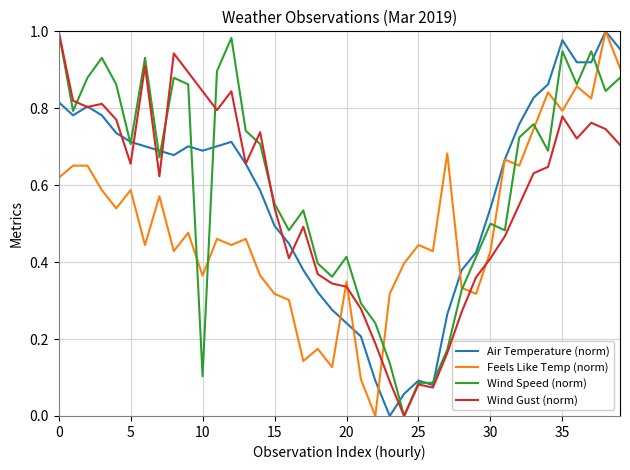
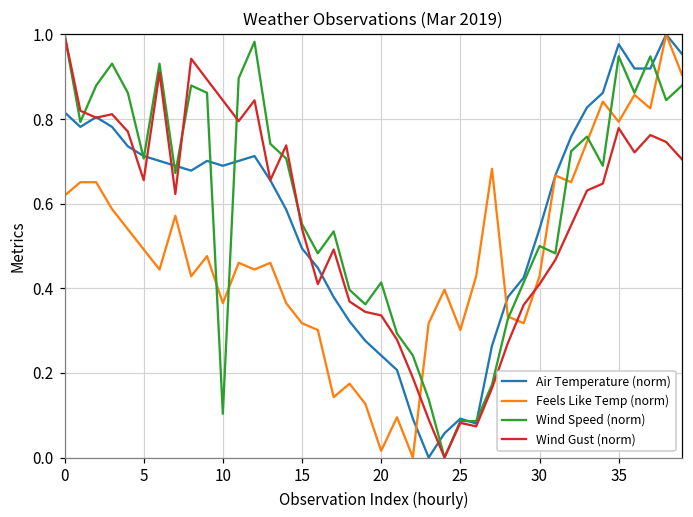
  {
    "Air Temperature (norm)": {
      "0": 0.82,
      "10": 0.69,
      "15": 0.49,
      "20": 0.24,
      "30": 0.54,
      "35": 0.98
    },
    "Feels Like Temp (norm)": {
      "0": 0.62,
-     "5": 0.59,
+     "5": 0.49,
      "10": 0.37,
      "15": 0.32,
-     "20": 0.35,
-     "25": 0.44,
+     "20": 0.02,
+     "25": 0.30,
      "30": 0.43,
      "35": 0.79
    },
    "Wind Speed (norm)": {
      "10": 0.10,
      "15": 0.55,
      "20": 0.41,
      "30": 0.50,
      "35": 0.95
    },
    "Wind Gust (norm)": {
      "5": 0.66,
      "10": 0.84,
      "15": 0.54,
      "20": 0.34,
      "30": 0.41,
      "35": 0.78
    }
  }
